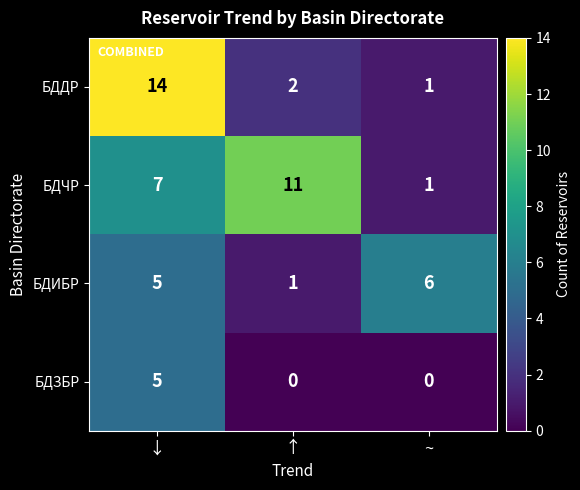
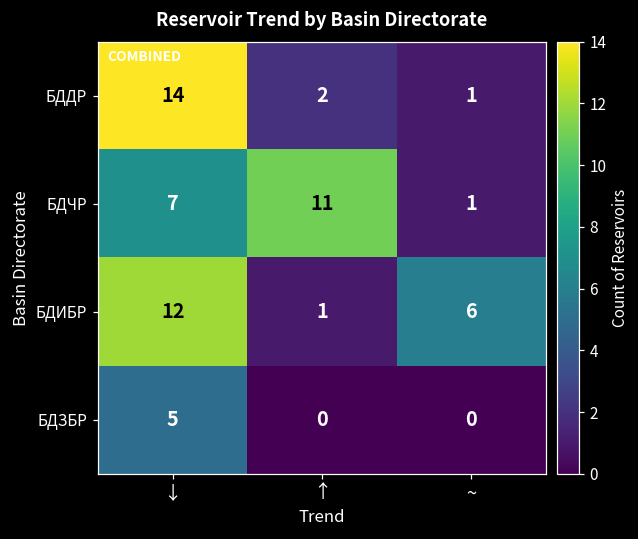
  {
    "БДДР": {
      "↑": 2,
      "~": 1
    },
    "БДЧР": {
      "↓": 7,
      "↑": 11,
      "~": 1
    },
    "БДИБР": {
-     "↓": 5,
+     "↓": 12,
      "↑": 1,
      "~": 6
    },
    "БДЗБР": {
      "↓": 5,
      "↑": 0,
      "~": 0
    }
  }
